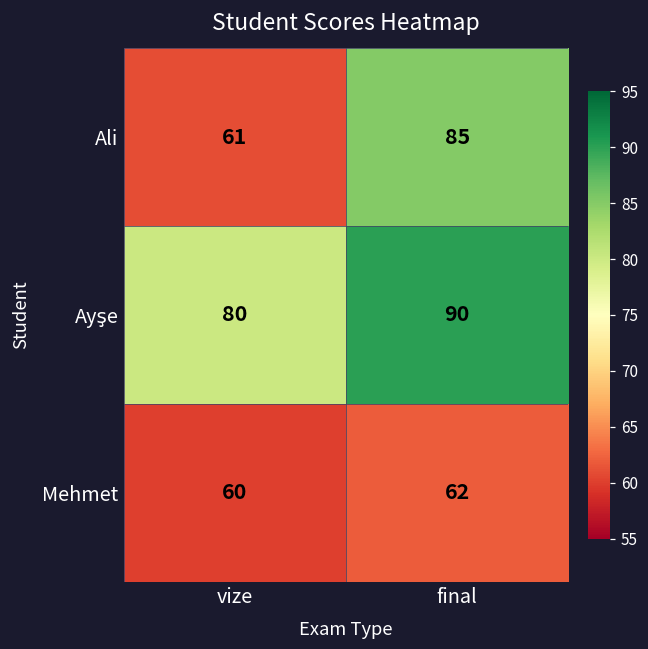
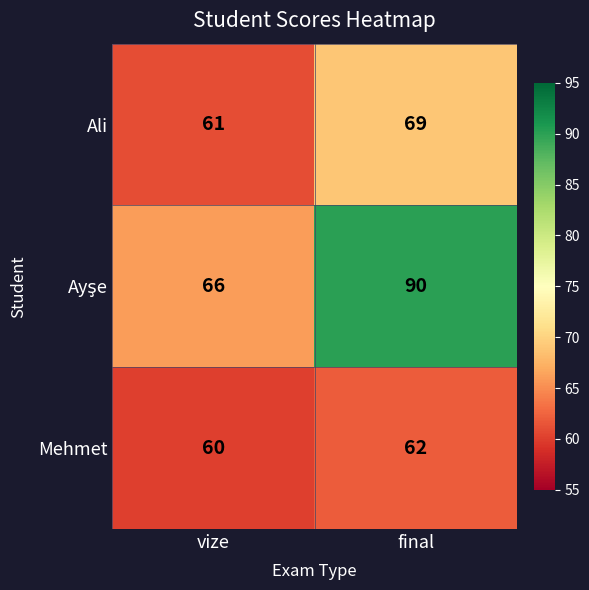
  {
    "Ali": {
      "vize": 61,
-     "final": 85
+     "final": 69
    },
    "Ayşe": {
-     "vize": 80,
+     "vize": 66,
      "final": 90
    },
    "Mehmet": {
      "vize": 60,
      "final": 62
    }
  }
